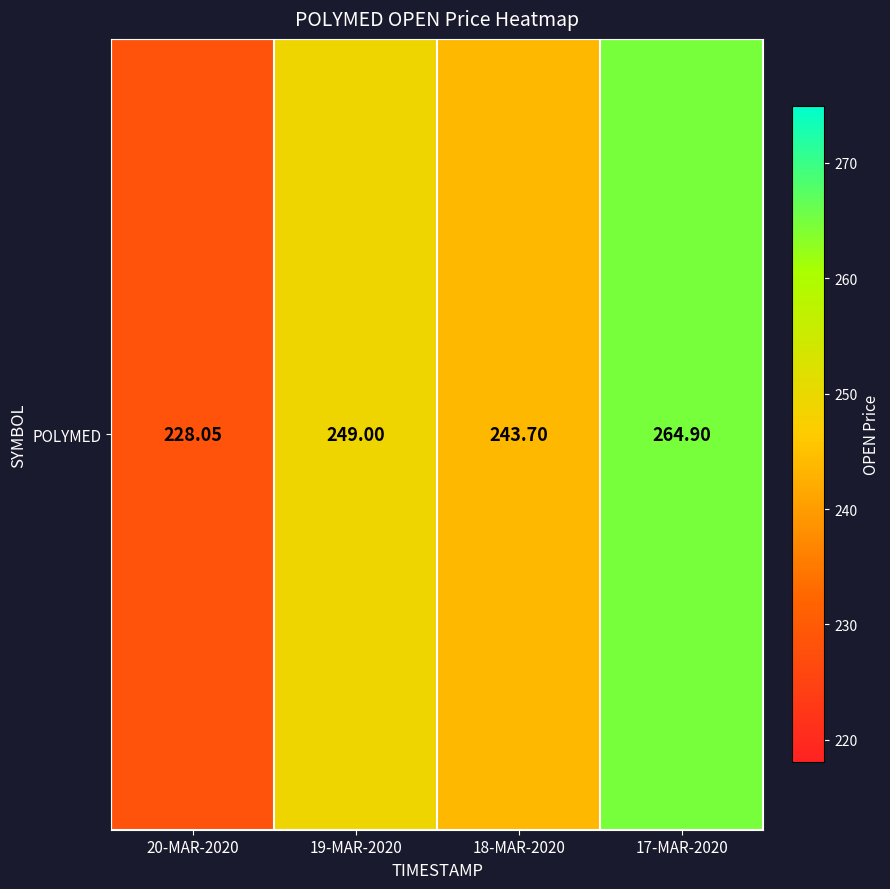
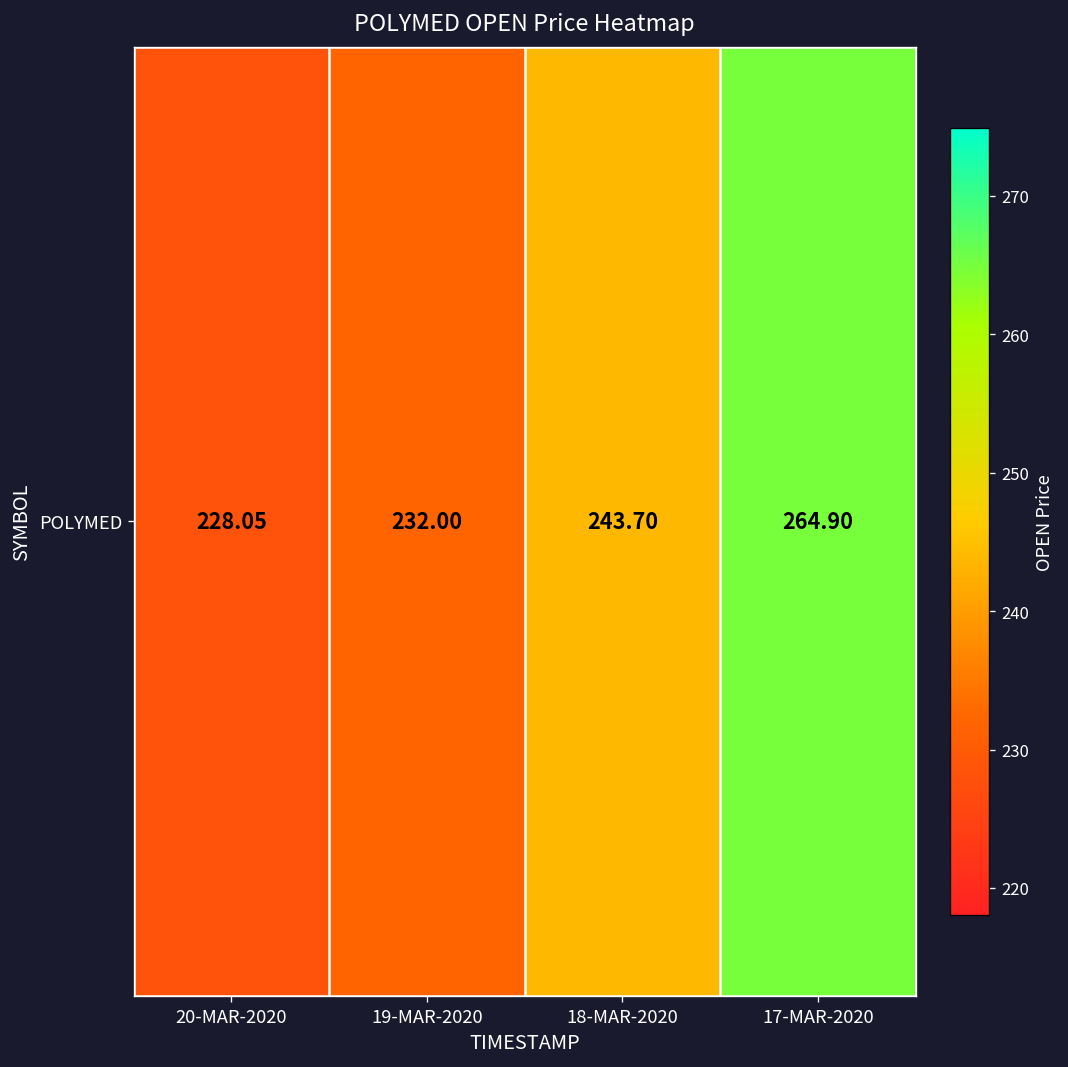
  {
    "POLYMED": {
      "20-MAR-2020": 228.05,
-     "19-MAR-2020": 249.00,
+     "19-MAR-2020": 232.00,
      "18-MAR-2020": 243.70,
      "17-MAR-2020": 264.90
    }
  }
